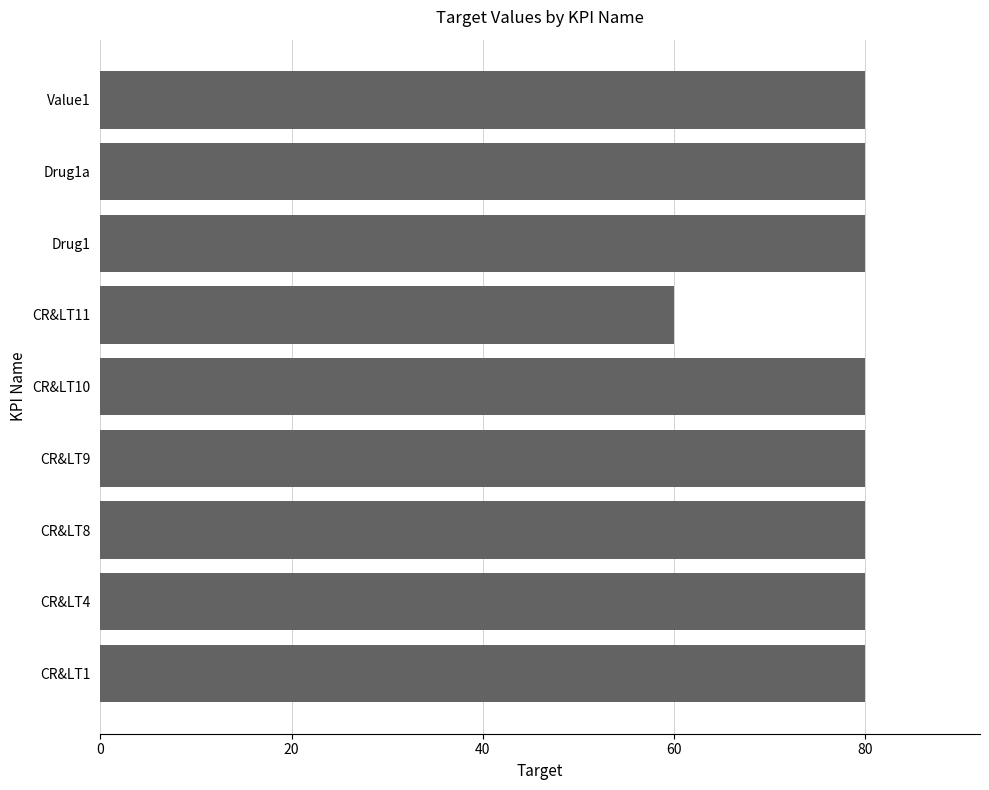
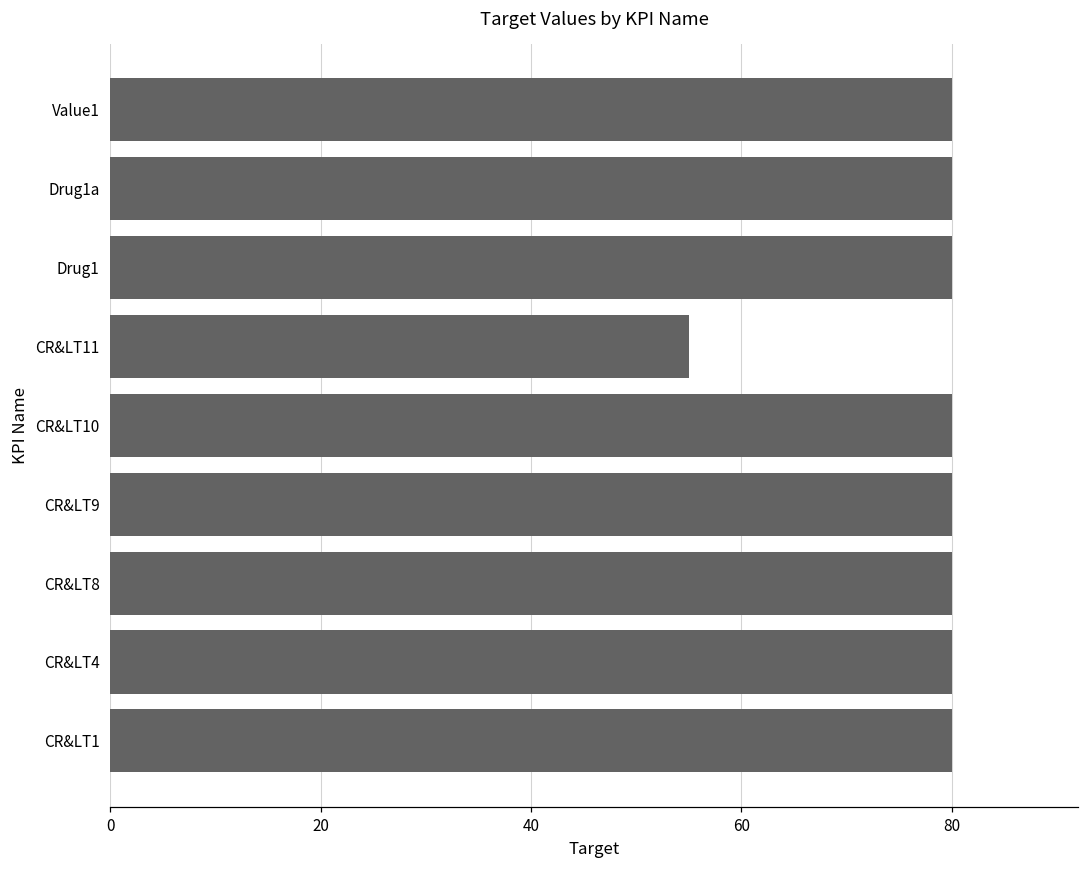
  {
    "Value1": 80,
    "Drug1a": 80,
    "Drug1": 80,
-   "CR&LT11": 60,
+   "CR&LT11": 55,
    "CR&LT10": 80,
    "CR&LT9": 80,
    "CR&LT8": 80,
    "CR&LT4": 80,
    "CR&LT1": 80
  }
